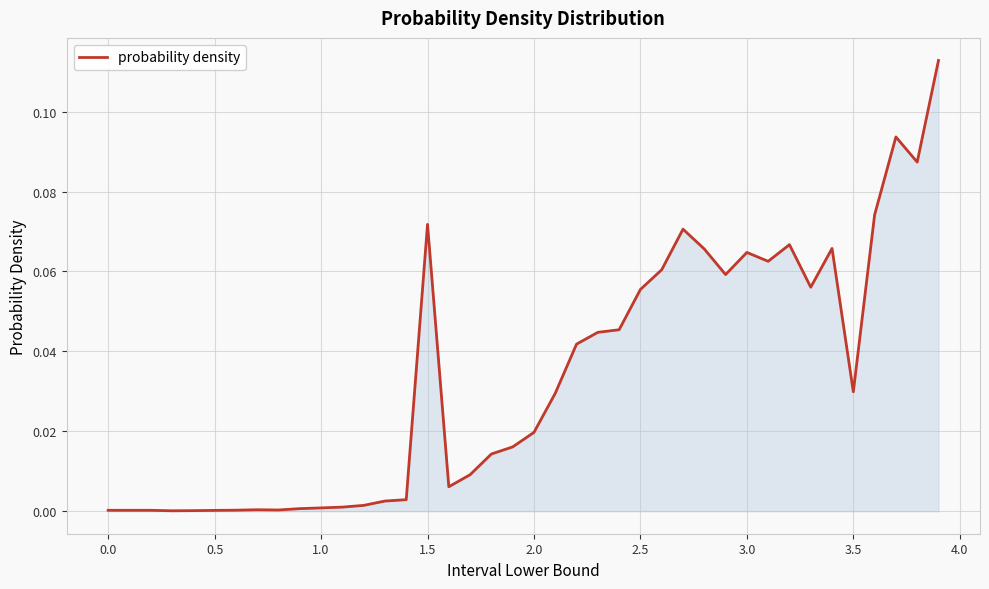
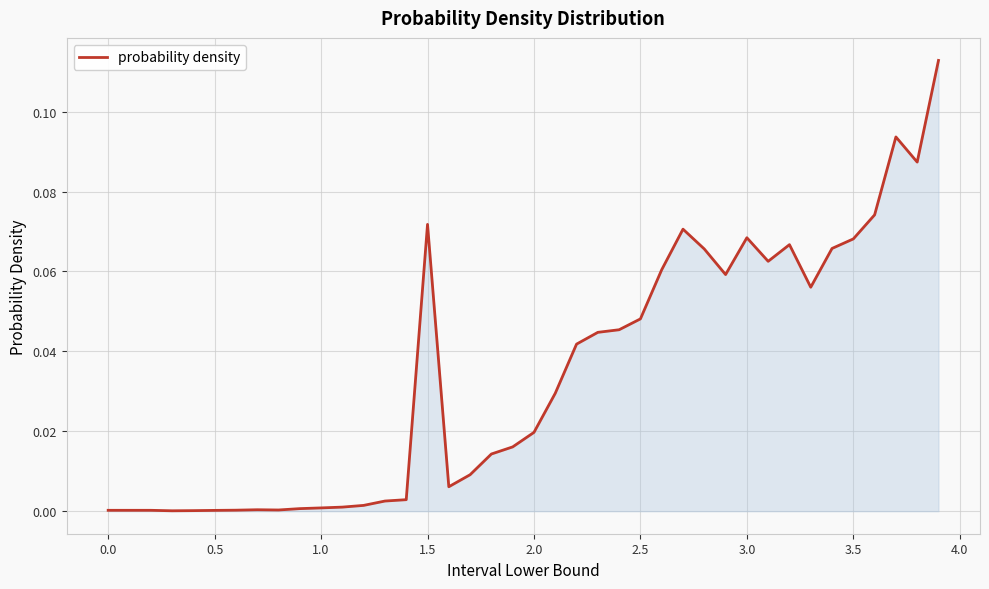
  {
    "0.0": 0.000,
    "0.5": 0.000,
    "1.0": 0.001,
    "1.5": 0.072,
    "2.0": 0.020,
-   "2.5": 0.055,
-   "3.0": 0.065,
-   "3.5": 0.030
+   "2.5": 0.048,
+   "3.0": 0.068,
+   "3.5": 0.068
  }
